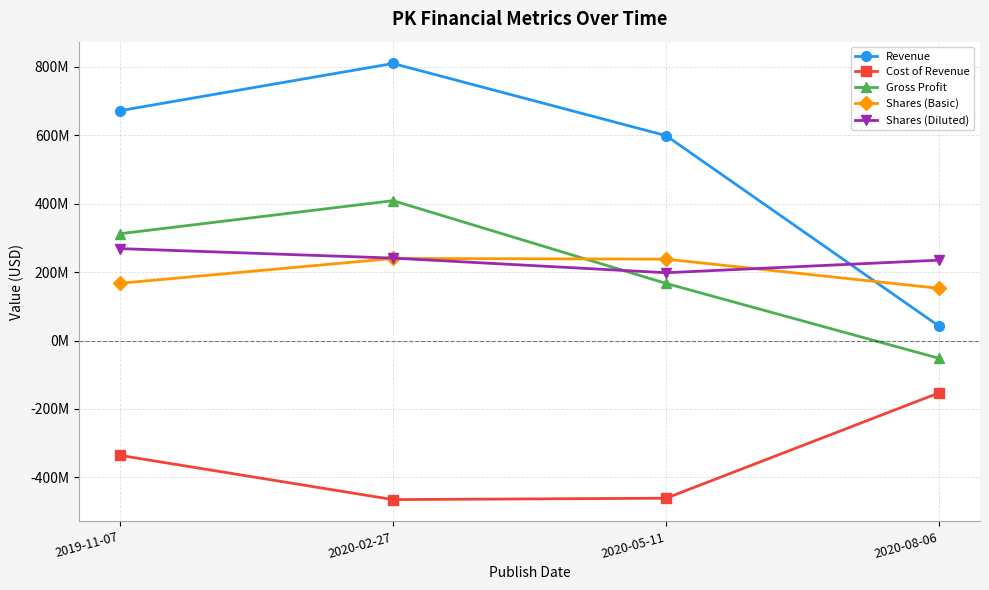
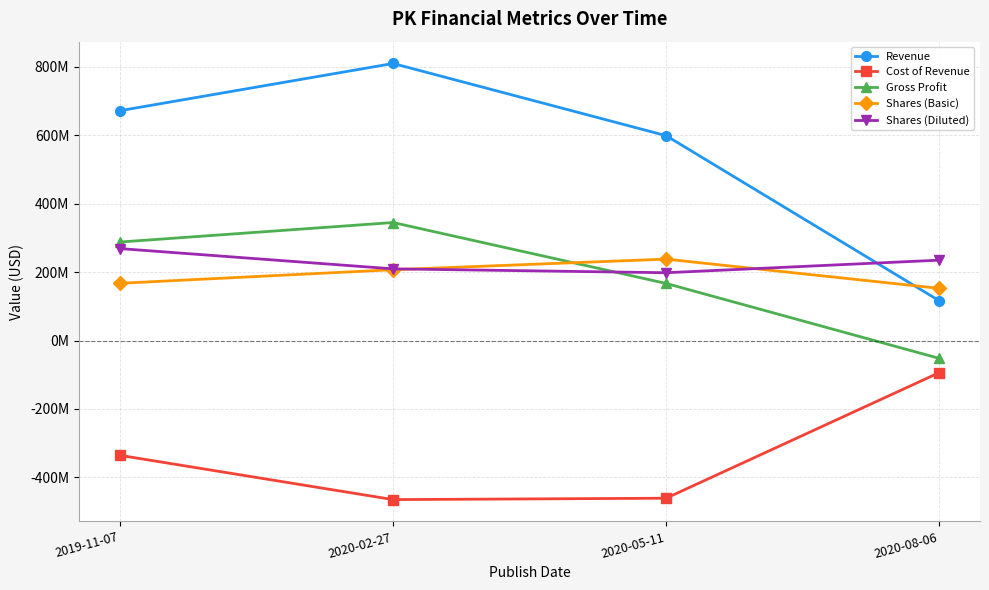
  {
    "Revenue": {
      "2019-11-07": 670000000,
      "2020-02-27": 810000000,
      "2020-05-11": 600000000,
-     "2020-08-06": 40000000
+     "2020-08-06": 120000000
    },
    "Cost of Revenue": {
      "2019-11-07": -340000000,
      "2020-02-27": -470000000,
      "2020-05-11": -460000000,
-     "2020-08-06": -150000000
+     "2020-08-06": -90000000
    },
    "Gross Profit": {
-     "2019-11-07": 310000000,
-     "2020-02-27": 410000000,
+     "2019-11-07": 290000000,
+     "2020-02-27": 350000000,
      "2020-05-11": 170000000,
      "2020-08-06": -50000000
    },
    "Shares (Basic)": {
      "2019-11-07": 170000000,
-     "2020-02-27": 240000000,
+     "2020-02-27": 210000000,
      "2020-05-11": 240000000,
      "2020-08-06": 150000000
    },
    "Shares (Diluted)": {
      "2019-11-07": 270000000,
-     "2020-02-27": 240000000,
+     "2020-02-27": 210000000,
      "2020-05-11": 200000000,
      "2020-08-06": 240000000
    }
  }
